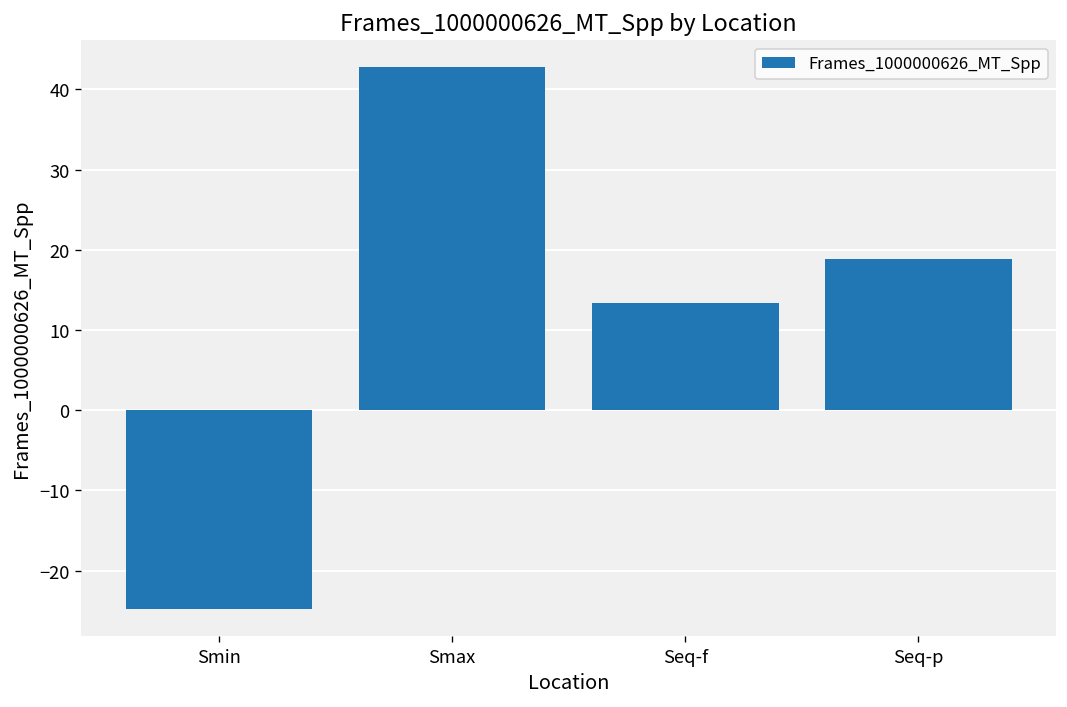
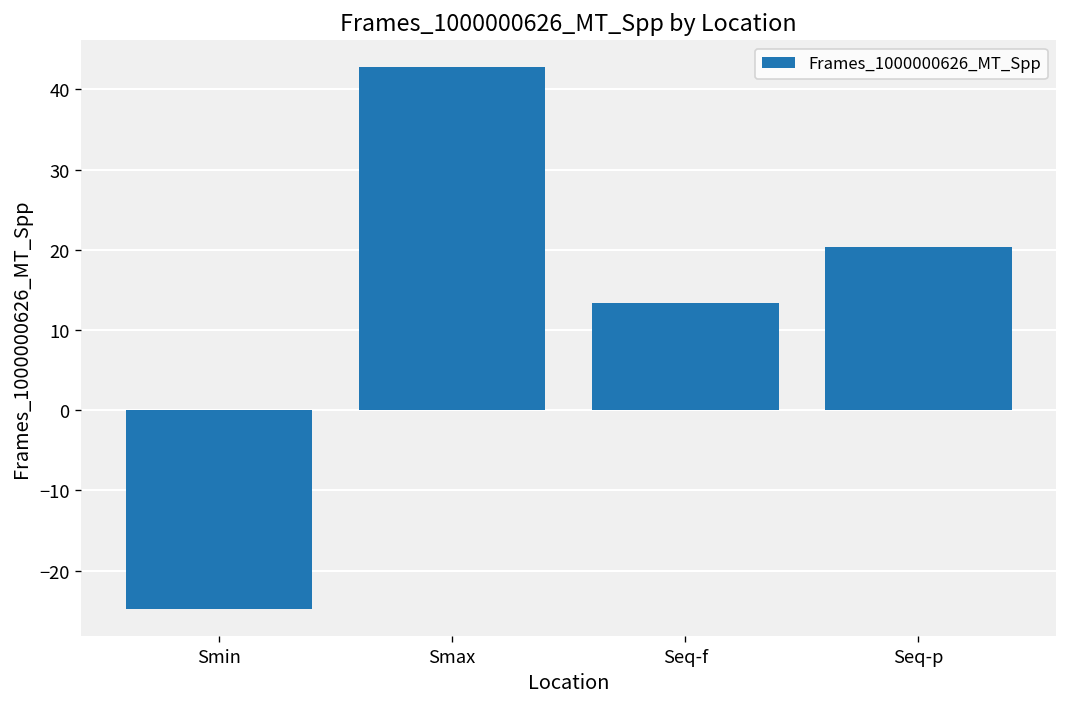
  {
    "Smin": -25,
    "Smax": 43,
    "Seq-f": 13,
-   "Seq-p": 19
+   "Seq-p": 20
  }
